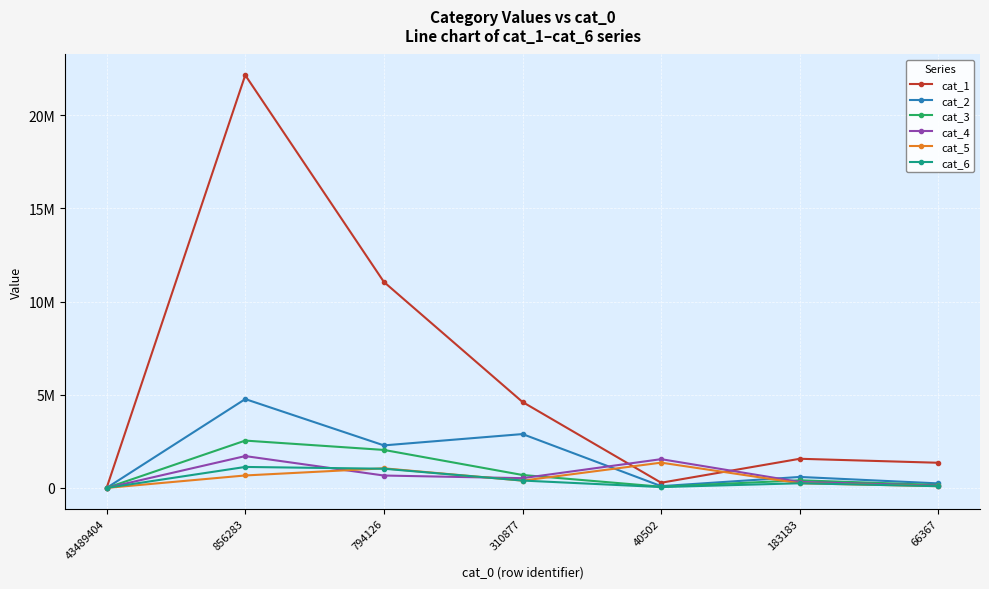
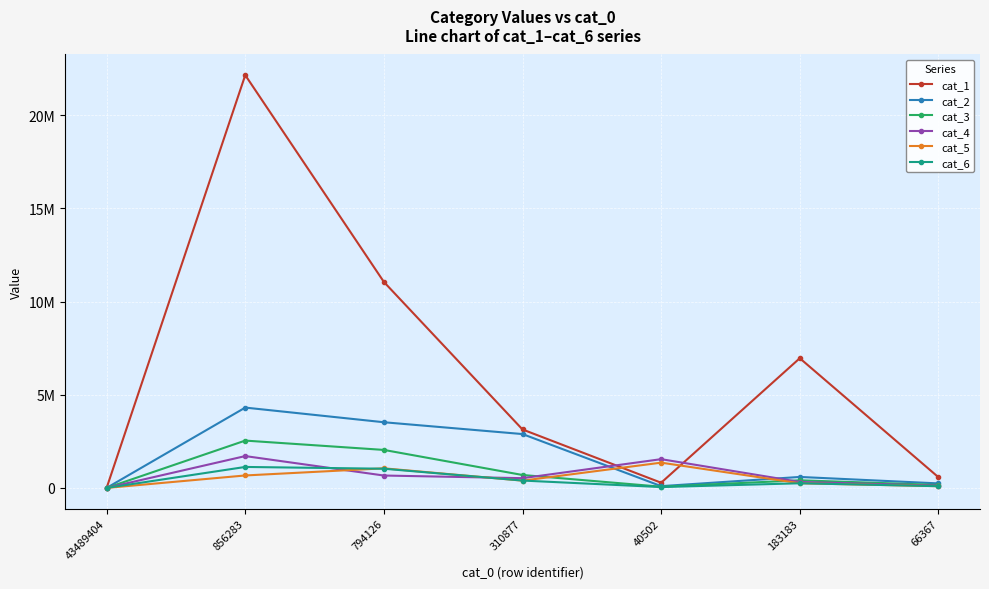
  {
    "cat_1": {
      "856283": 22200000,
      "794126": 11100000,
-     "310877": 4600000,
+     "310877": 3100000,
      "40502": 300000,
-     "183183": 1600000,
-     "66367": 1300000
+     "183183": 7000000,
+     "66367": 600000
    },
    "cat_2": {
-     "856283": 4800000,
-     "794126": 2300000,
+     "856283": 4300000,
+     "794126": 3500000,
      "310877": 2900000,
      "183183": 600000
    },
    "cat_4": {
      "856283": 1700000,
      "794126": 700000,
      "40502": 1500000
    },
    "cat_5": {
      "856283": 700000,
      "40502": 1400000
    }
  }
